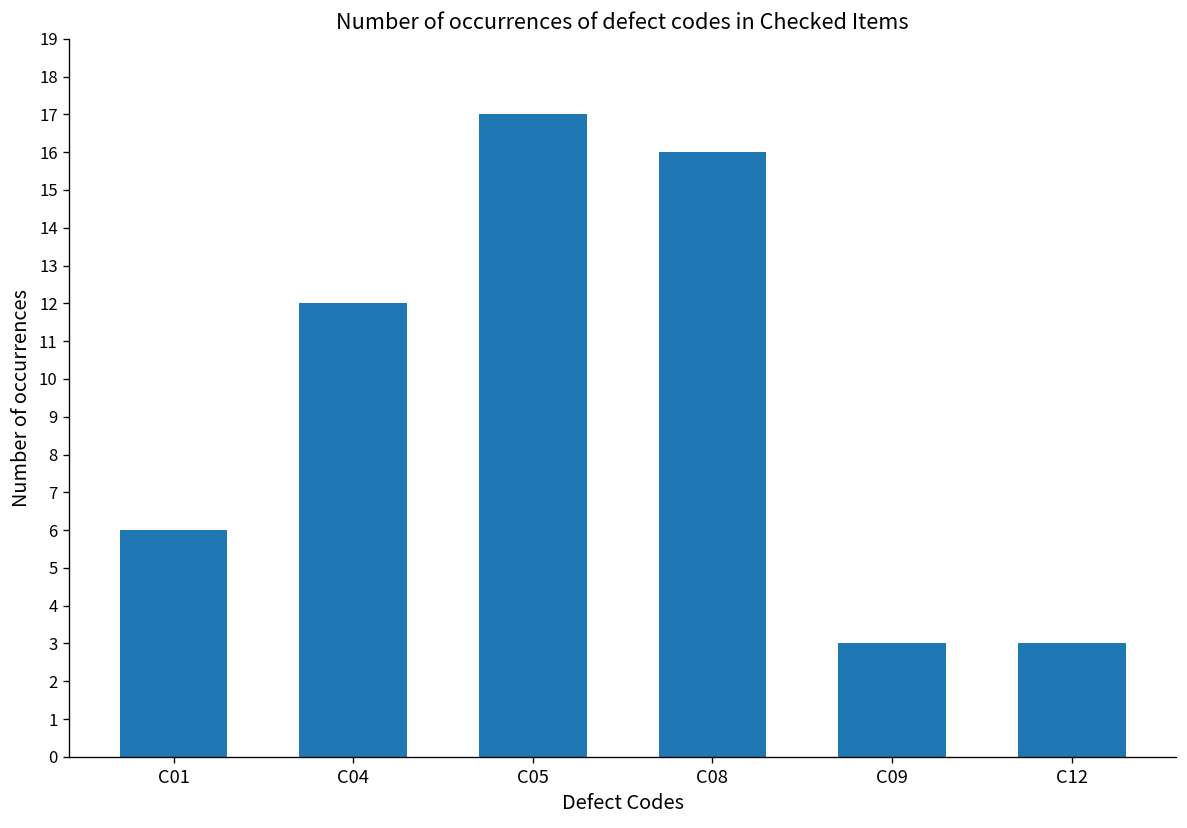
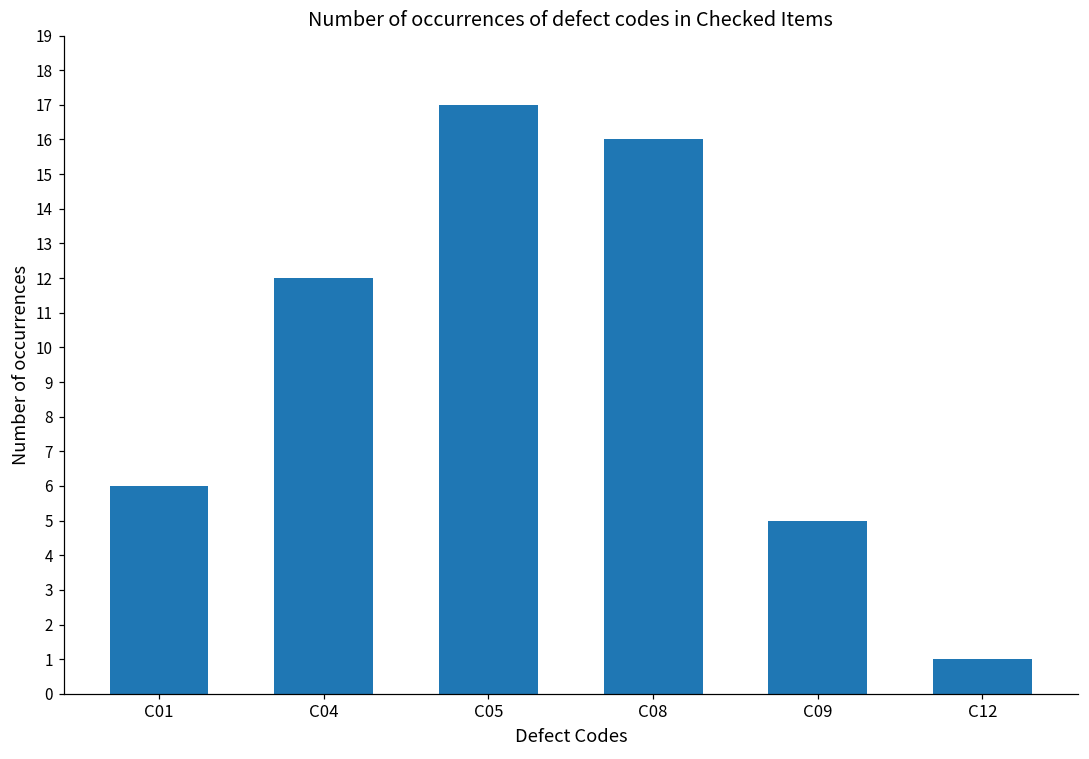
  {
    "C01": 6,
    "C04": 12,
    "C05": 17,
    "C08": 16,
-   "C09": 3,
-   "C12": 3
+   "C09": 5,
+   "C12": 1
  }
